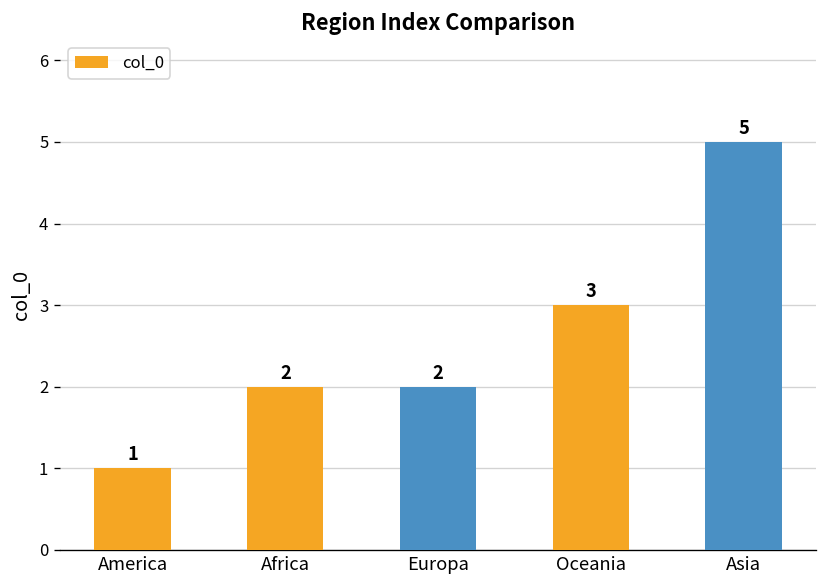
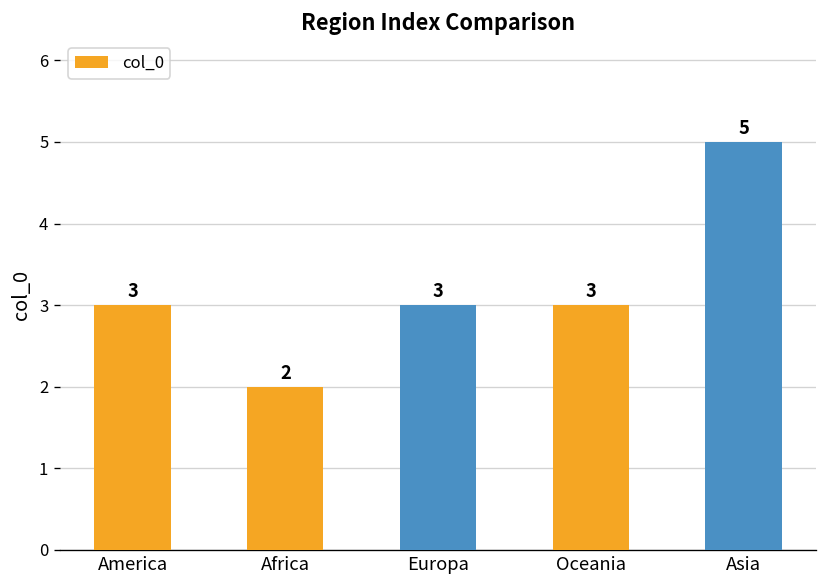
  {
-   "America": 1,
+   "America": 3,
    "Africa": 2,
-   "Europa": 2,
+   "Europa": 3,
    "Oceania": 3,
    "Asia": 5
  }
